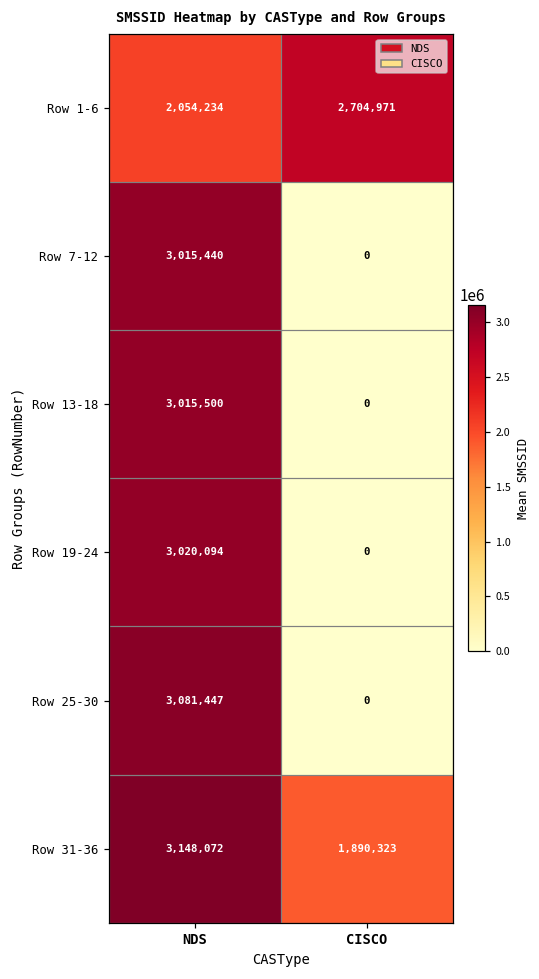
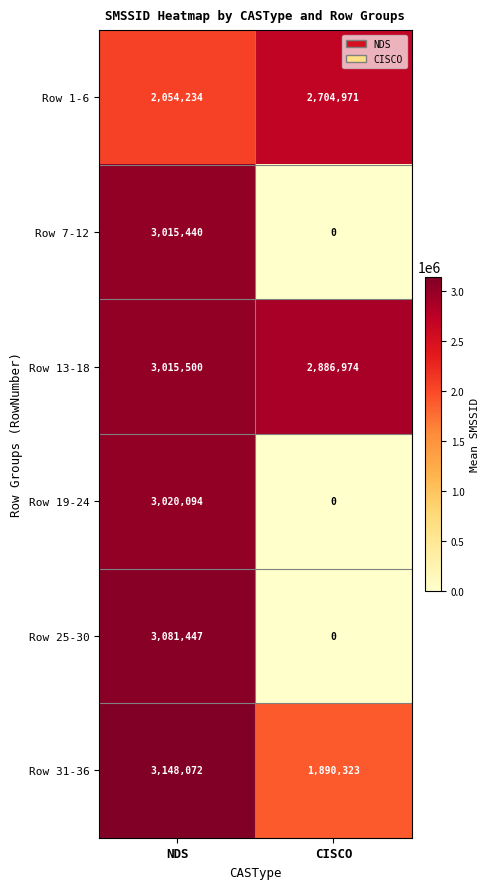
  {
    "Row 1-6": {
      "NDS": "2,054,234",
      "CISCO": "2,704,971"
    },
    "Row 7-12": {
      "NDS": "3,015,440",
      "CISCO": "0"
    },
    "Row 13-18": {
      "NDS": "3,015,500",
-     "CISCO": "0"
+     "CISCO": "2,886,974"
    },
    "Row 19-24": {
      "NDS": "3,020,094",
      "CISCO": "0"
    },
    "Row 25-30": {
      "NDS": "3,081,447",
      "CISCO": "0"
    },
    "Row 31-36": {
      "NDS": "3,148,072",
      "CISCO": "1,890,323"
    }
  }
